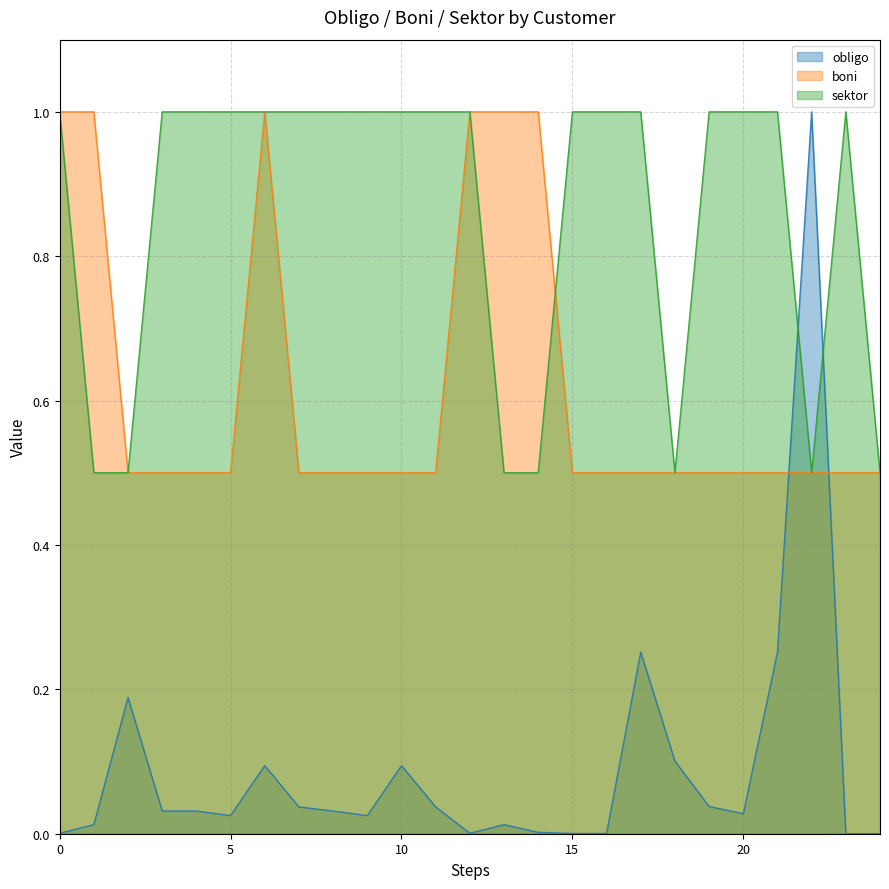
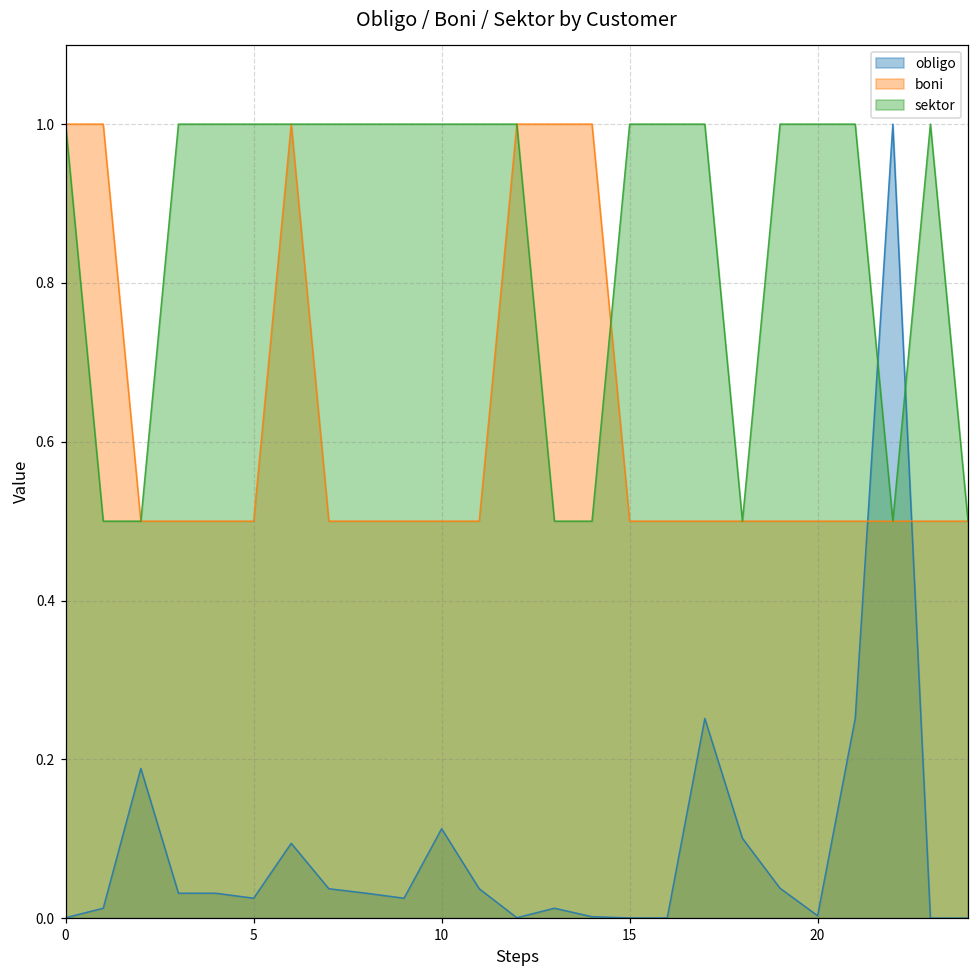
  {
    "obligo": {
      "0": 0.00,
      "5": 0.03,
-     "10": 0.09,
+     "10": 0.11,
      "15": 0.00,
-     "20": 0.03
+     "20": 0.00
    },
    "boni": {
      "5": 0.50,
      "10": 0.50,
      "15": 0.50,
      "20": 0.50
    },
    "sektor": {
      "5": 1.00,
      "10": 1.00,
      "15": 1.00,
      "20": 1.00
    }
  }
